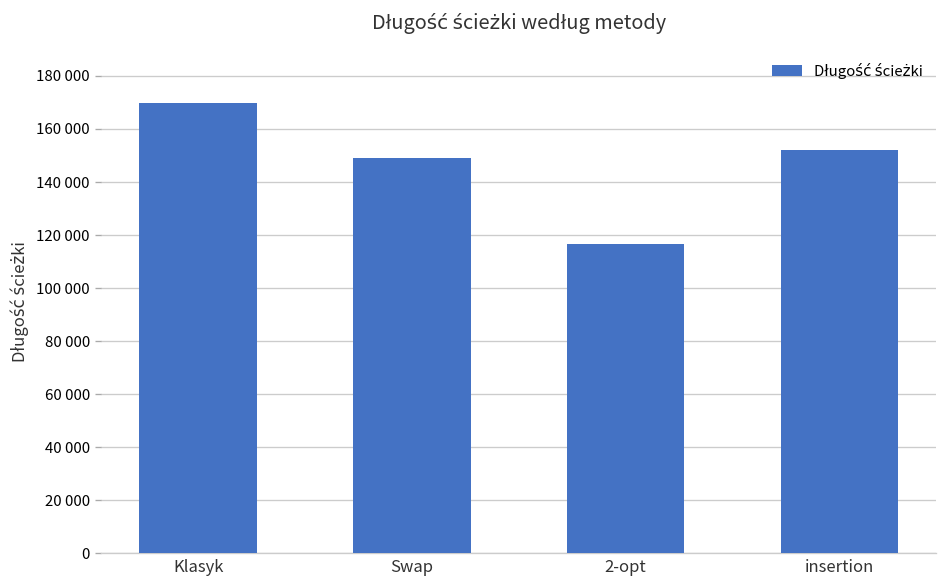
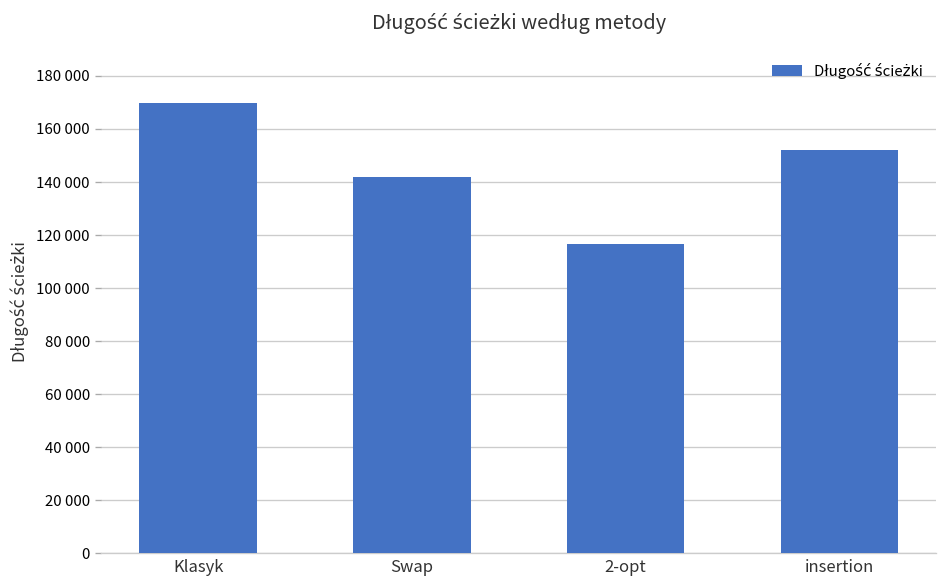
  {
    "Klasyk": 170000,
-   "Swap": 149000,
+   "Swap": 142000,
    "2-opt": 116000,
    "insertion": 152000
  }
